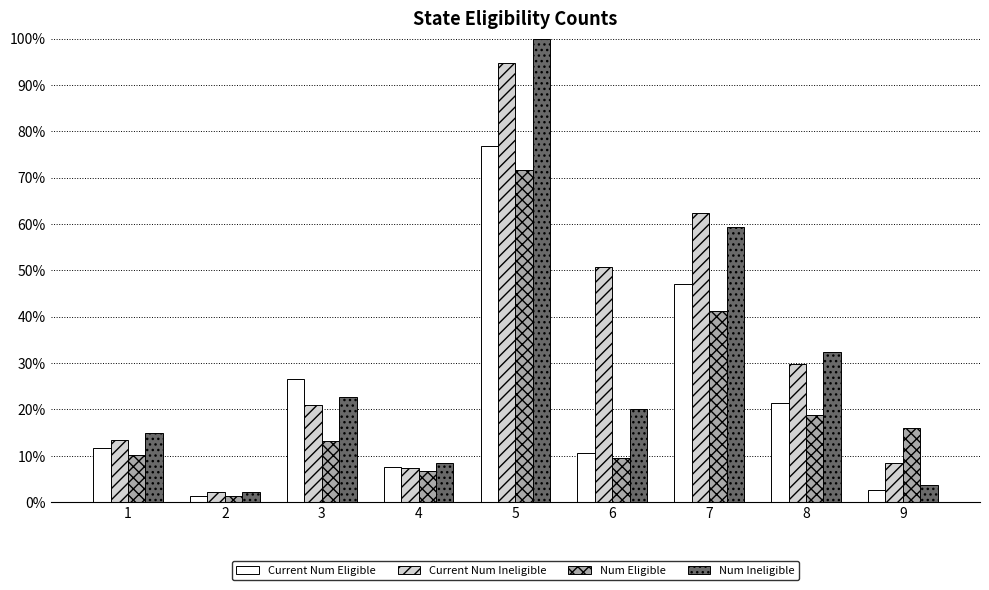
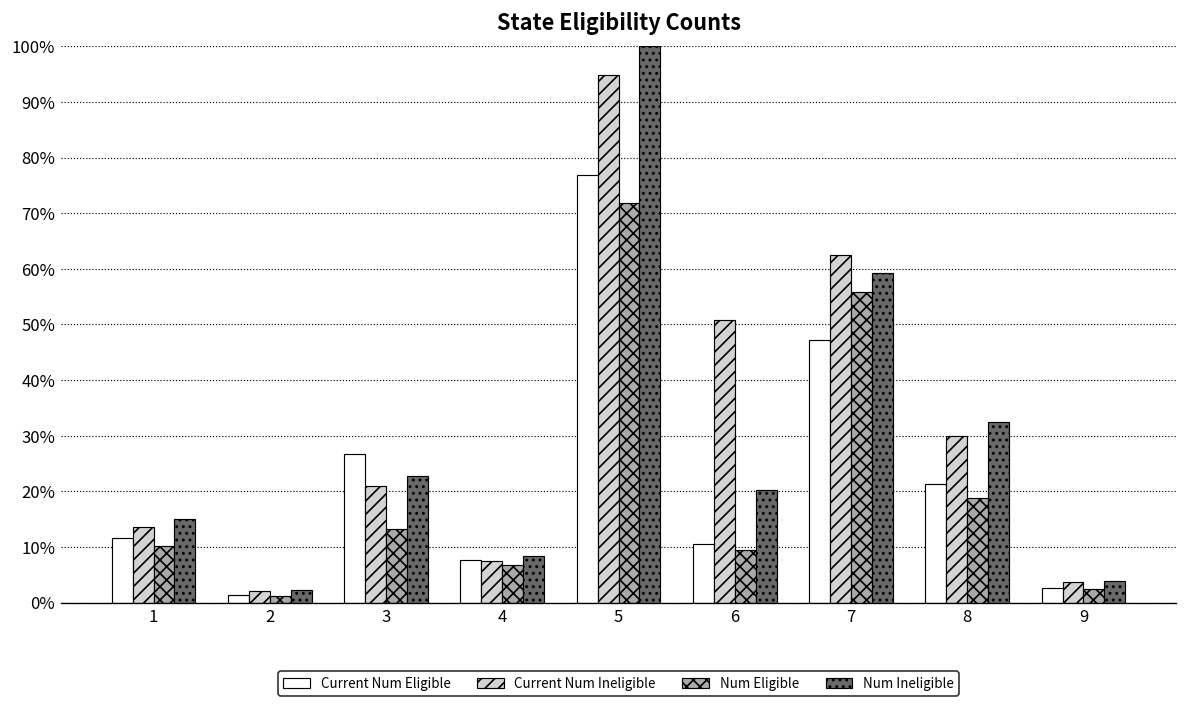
  {
    "Current Num Eligible": {
      "1": "12%",
      "2": "1%",
      "3": "27%",
      "4": "8%",
      "5": "77%",
      "6": "11%",
      "7": "47%",
      "8": "21%",
      "9": "3%"
    },
    "Current Num Ineligible": {
      "1": "14%",
      "2": "2%",
      "3": "21%",
      "4": "7%",
      "5": "95%",
      "6": "51%",
      "7": "62%",
      "8": "30%",
-     "9": "8%"
+     "9": "4%"
    },
    "Num Eligible": {
      "1": "10%",
      "2": "1%",
      "3": "13%",
      "4": "7%",
      "5": "72%",
      "6": "9%",
-     "7": "41%",
+     "7": "56%",
      "8": "19%",
-     "9": "16%"
+     "9": "2%"
    },
    "Num Ineligible": {
      "1": "15%",
      "2": "2%",
      "3": "23%",
      "4": "8%",
      "5": "100%",
      "6": "20%",
      "7": "59%",
      "8": "32%",
      "9": "4%"
    }
  }
